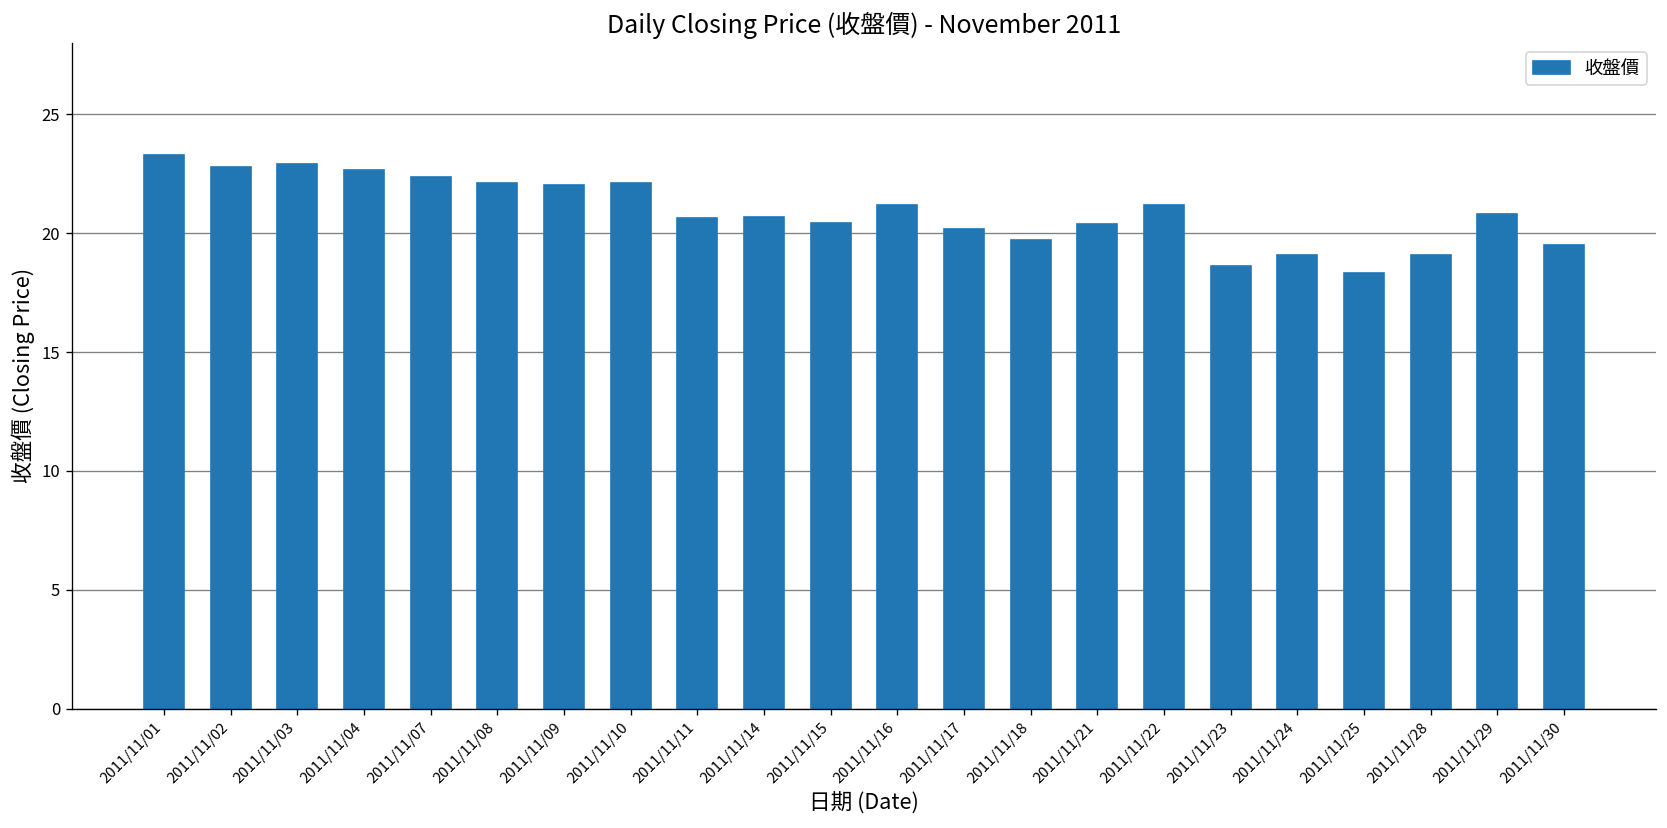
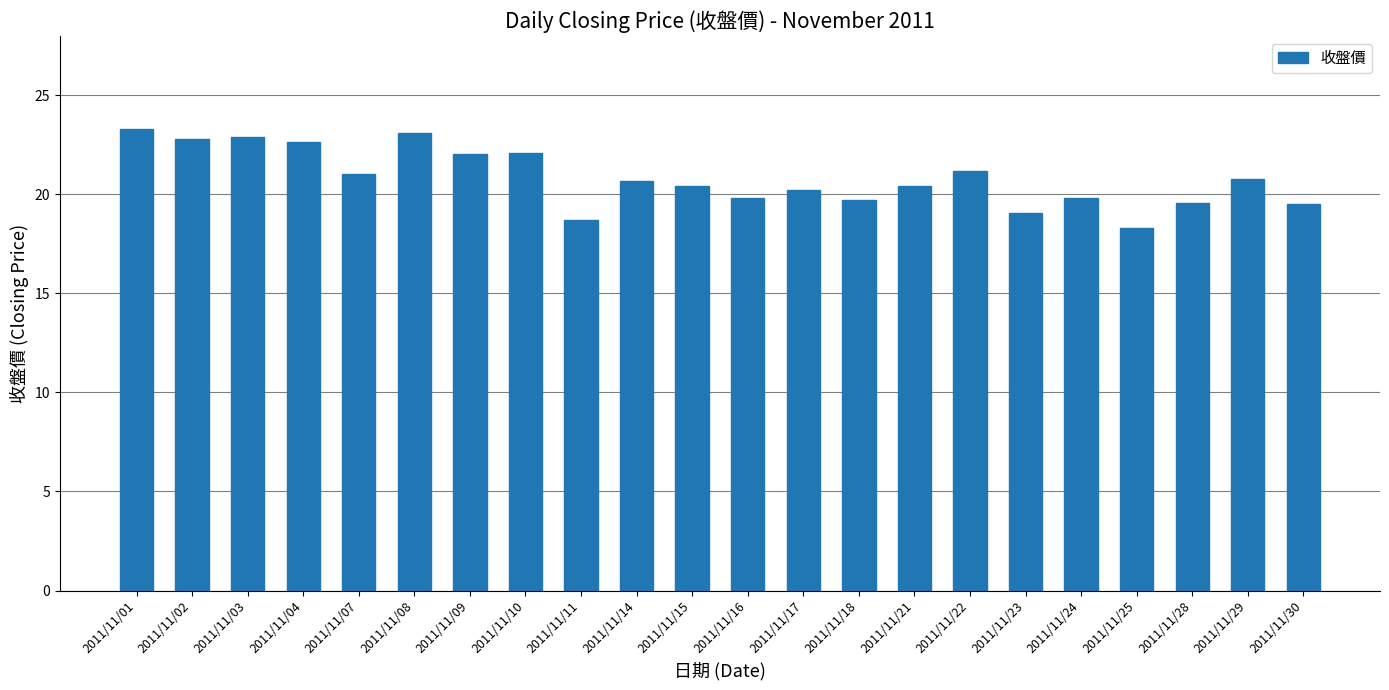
  {
    "2011/11/01": 23.3,
    "2011/11/02": 22.8,
    "2011/11/03": 22.9,
    "2011/11/04": 22.7,
-   "2011/11/07": 22.4,
-   "2011/11/08": 22.1,
+   "2011/11/07": 21.1,
+   "2011/11/08": 23.1,
    "2011/11/09": 22.1,
    "2011/11/10": 22.1,
-   "2011/11/11": 20.7,
+   "2011/11/11": 18.7,
    "2011/11/14": 20.7,
    "2011/11/15": 20.5,
-   "2011/11/16": 21.2,
+   "2011/11/16": 19.8,
    "2011/11/17": 20.2,
    "2011/11/18": 19.7,
    "2011/11/21": 20.4,
    "2011/11/22": 21.2,
-   "2011/11/23": 18.6,
-   "2011/11/24": 19.1,
+   "2011/11/23": 19.1,
+   "2011/11/24": 19.8,
    "2011/11/25": 18.3,
-   "2011/11/28": 19.1,
+   "2011/11/28": 19.6,
    "2011/11/29": 20.8,
    "2011/11/30": 19.5
  }
